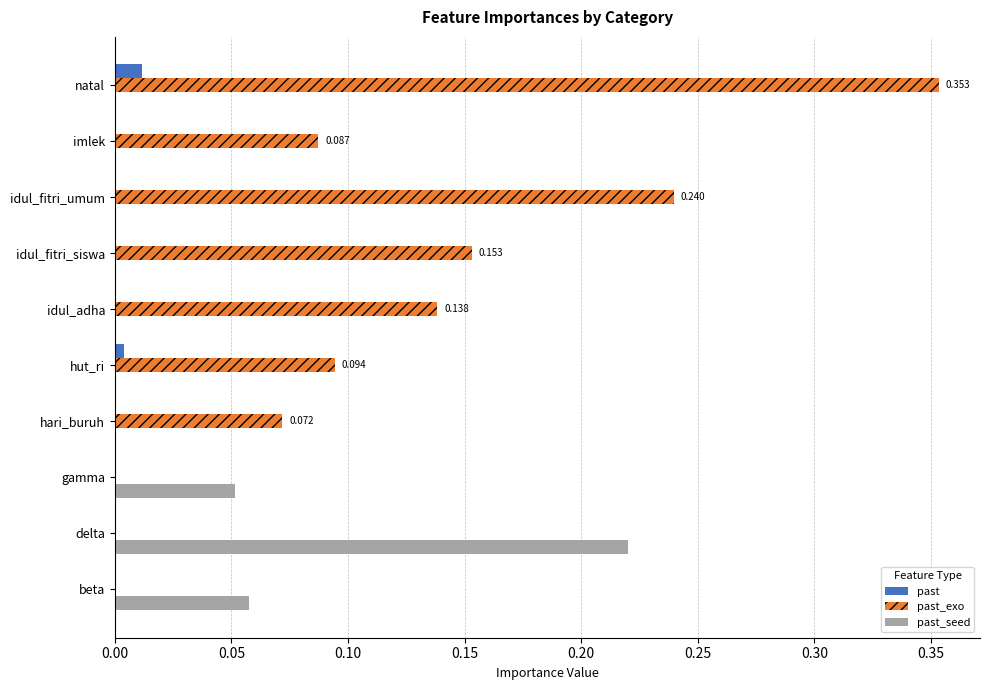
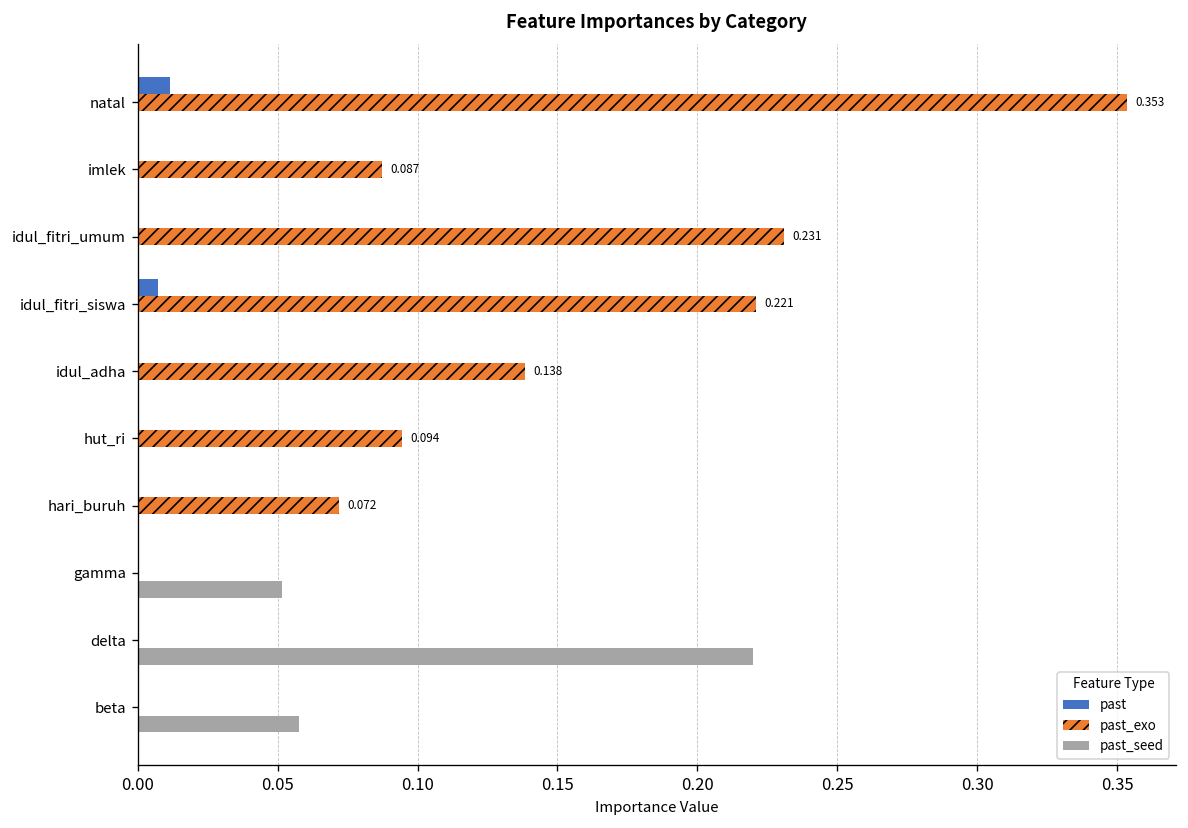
  {
    "past": {
      "natal": 0.011,
-     "idul_fitri_siswa": 0.000,
-     "hut_ri": 0.004,
+     "idul_fitri_siswa": 0.007,
+     "hut_ri": 0.000,
      "gamma": 0.000,
      "delta": 0.000,
      "beta": 0.000
    },
    "past_exo": {
      "natal": 0.353,
      "imlek": 0.087,
-     "idul_fitri_umum": 0.240,
-     "idul_fitri_siswa": 0.153,
+     "idul_fitri_umum": 0.231,
+     "idul_fitri_siswa": 0.221,
      "idul_adha": 0.138,
      "hut_ri": 0.094,
      "hari_buruh": 0.072
    },
    "past_seed": {
      "natal": 0.000,
      "imlek": 0.000,
      "idul_fitri_umum": 0.000,
      "idul_fitri_siswa": 0.000,
      "idul_adha": 0.000,
      "hut_ri": 0.000,
      "hari_buruh": 0.000,
      "gamma": 0.052,
      "delta": 0.220,
      "beta": 0.057
    }
  }
